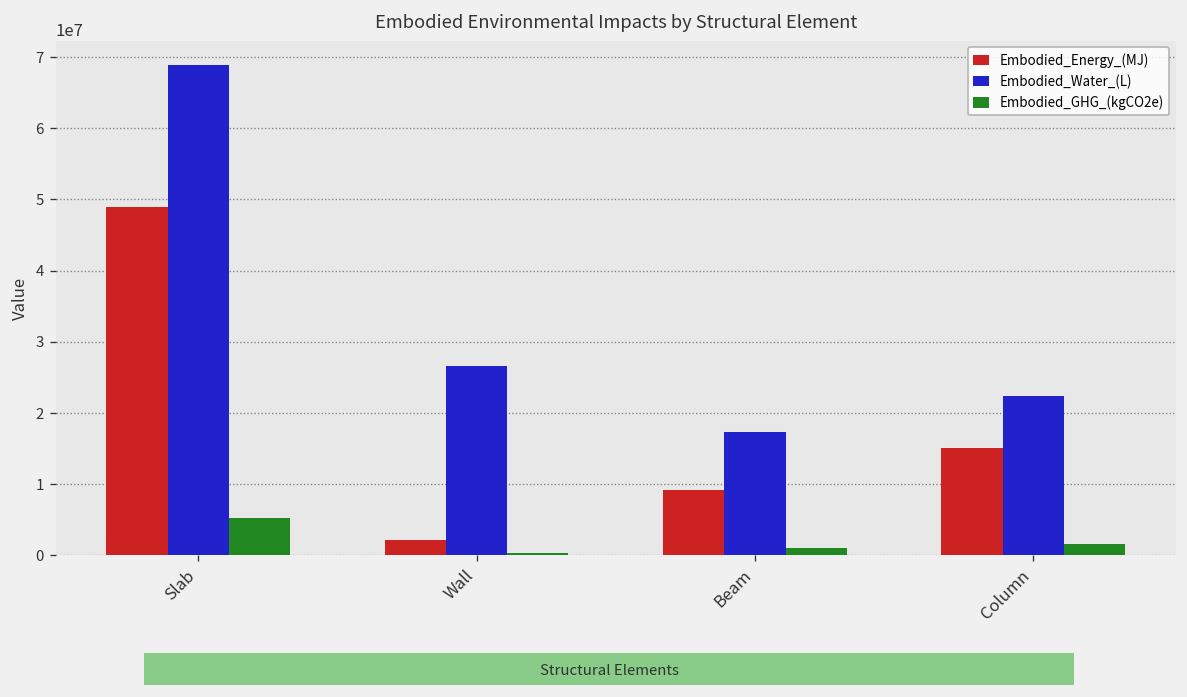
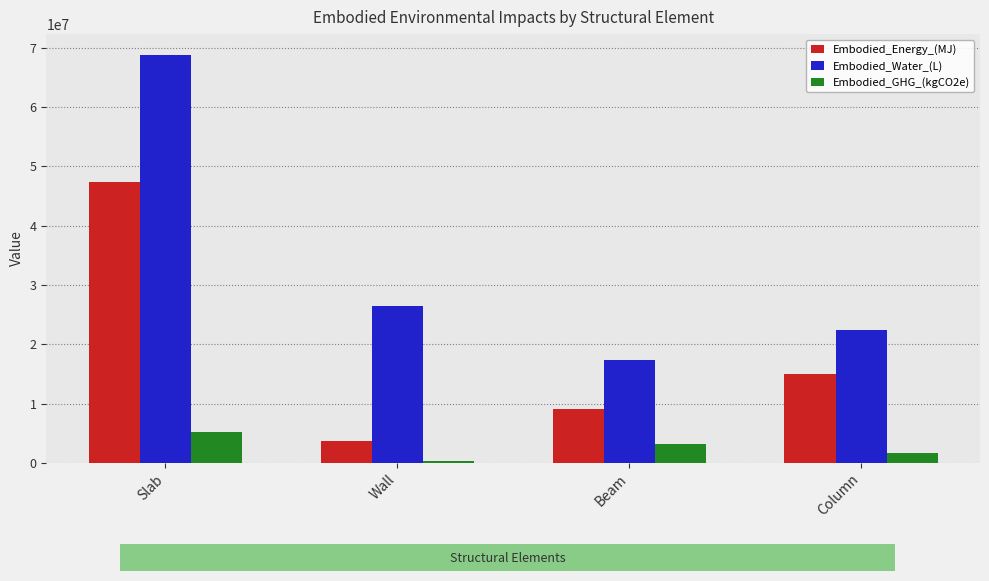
  {
    "Embodied_Energy_(MJ)": {
-     "Slab": 49000000,
-     "Wall": 2000000,
+     "Slab": 47000000,
+     "Wall": 4000000,
      "Beam": 9000000,
      "Column": 15000000
    },
    "Embodied_Water_(L)": {
      "Slab": 69000000,
      "Wall": 27000000,
      "Beam": 17000000,
      "Column": 22000000
    },
    "Embodied_GHG_(kgCO2e)": {
      "Slab": 5000000,
-     "Beam": 1000000,
+     "Beam": 3000000,
      "Column": 2000000
    }
  }
